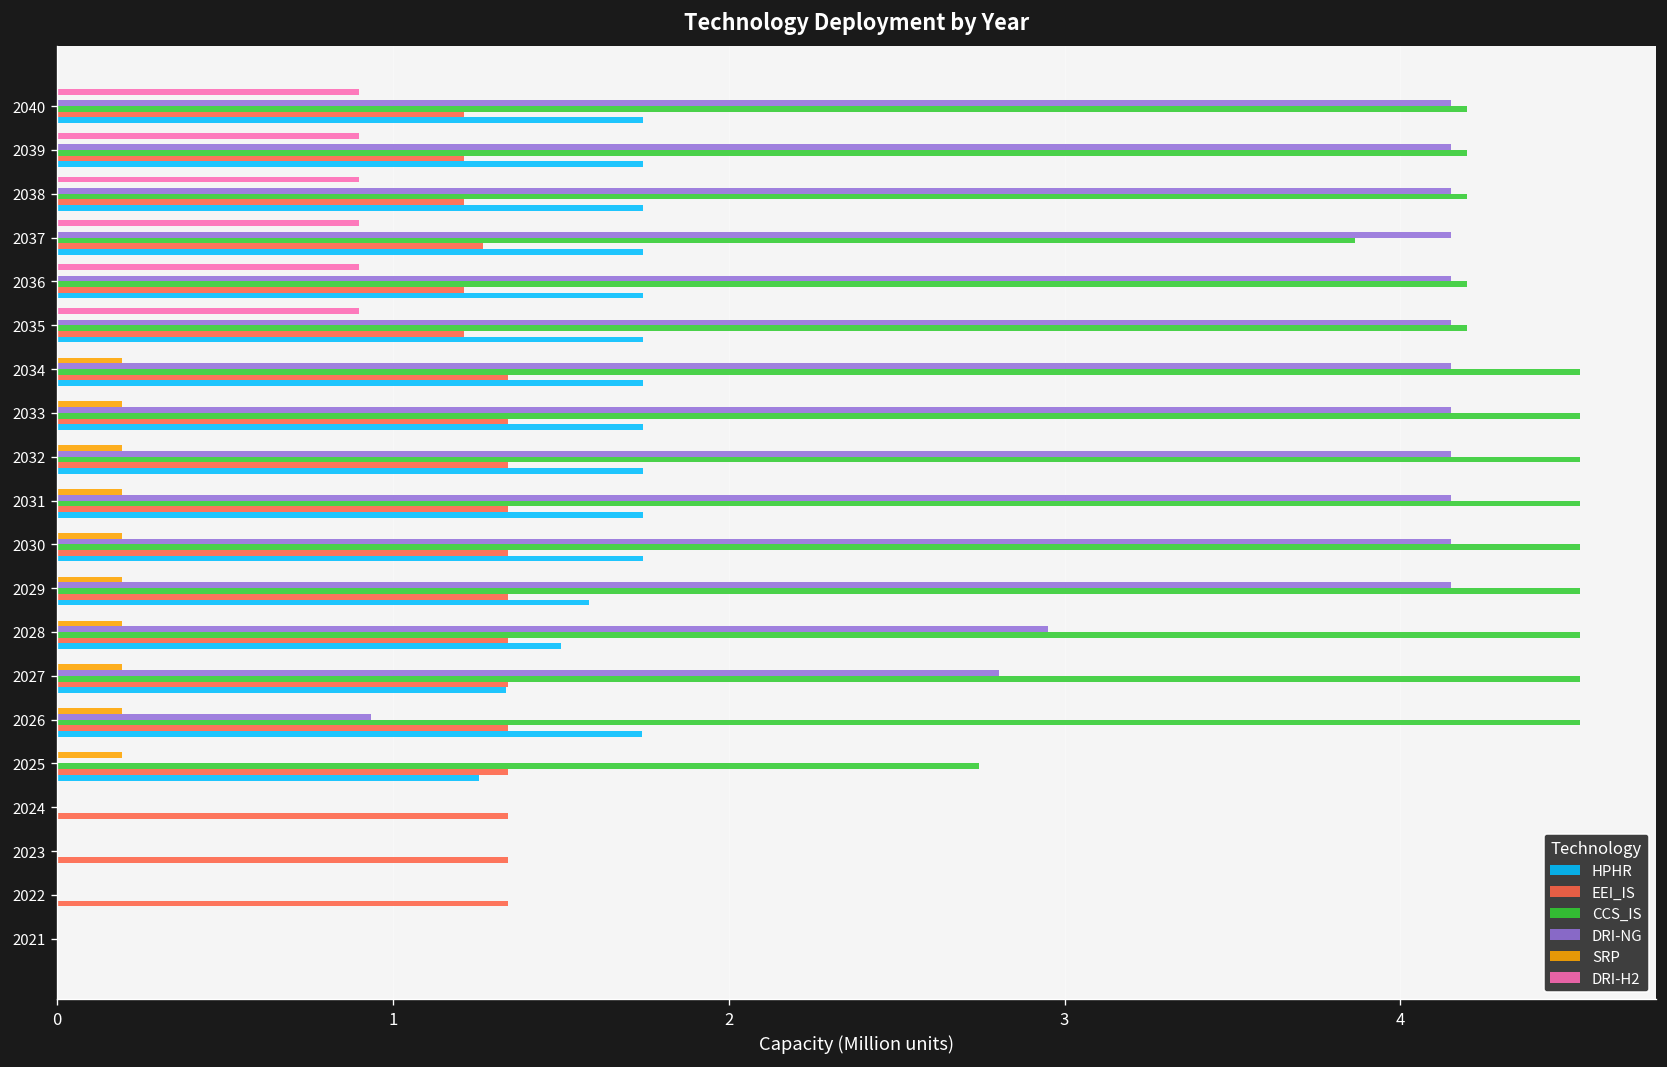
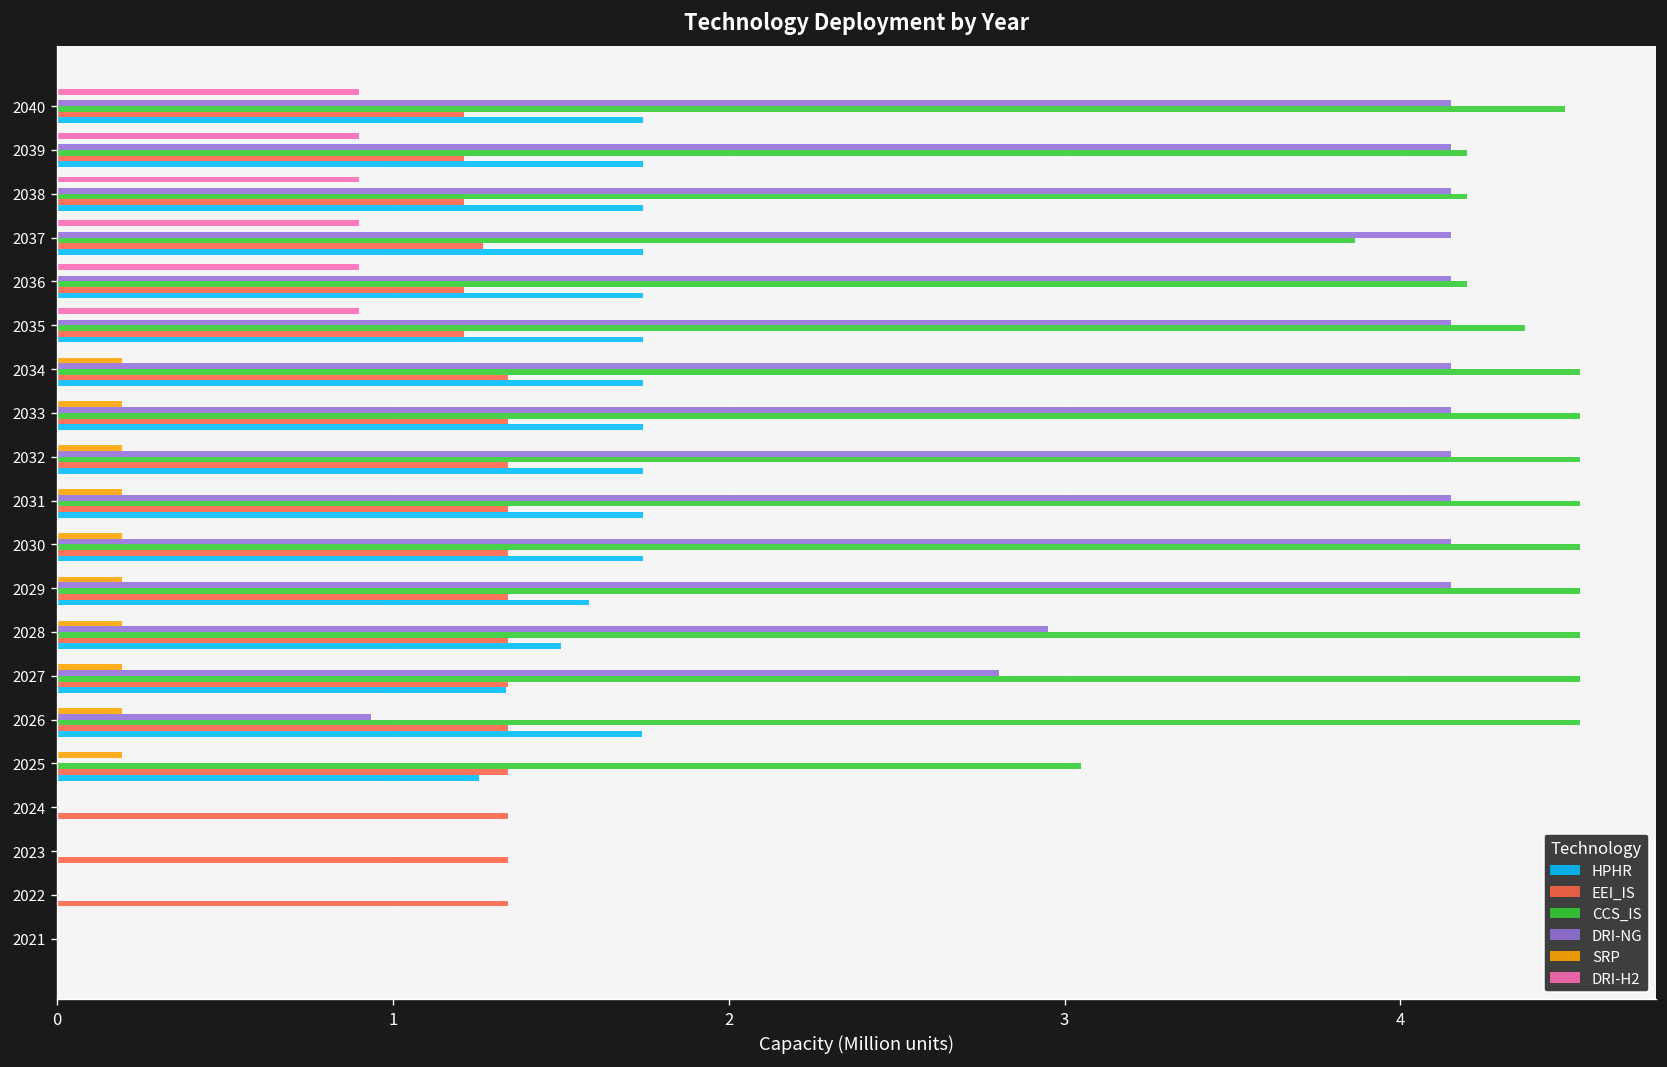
  {
    "HPHR": {
      "2040": 1.75,
      "2039": 1.75,
      "2038": 1.75,
      "2037": 1.75,
      "2036": 1.75,
      "2035": 1.75,
      "2034": 1.75,
      "2033": 1.75,
      "2032": 1.75,
      "2031": 1.75,
      "2030": 1.75,
      "2029": 1.58,
      "2028": 1.50,
      "2027": 1.34,
      "2026": 1.74,
      "2025": 1.26,
      "2024": 0.00,
      "2023": 0.00,
      "2022": 0.00,
      "2021": 0.00
    },
    "EEI_IS": {
      "2040": 1.21,
      "2039": 1.21,
      "2038": 1.21,
      "2037": 1.27,
      "2036": 1.21,
      "2035": 1.21,
      "2034": 1.34,
      "2033": 1.34,
      "2032": 1.34,
      "2031": 1.34,
      "2030": 1.34,
      "2029": 1.34,
      "2028": 1.34,
      "2027": 1.34,
      "2026": 1.34,
      "2025": 1.34,
      "2024": 1.34,
      "2023": 1.34,
      "2022": 1.34,
      "2021": 0.00
    },
    "CCS_IS": {
-     "2040": 4.20,
+     "2040": 4.49,
      "2039": 4.20,
      "2038": 4.20,
      "2037": 3.86,
      "2036": 4.20,
-     "2035": 4.20,
+     "2035": 4.37,
      "2034": 4.53,
      "2033": 4.53,
      "2032": 4.53,
      "2031": 4.53,
      "2030": 4.53,
      "2029": 4.53,
      "2028": 4.53,
      "2027": 4.53,
      "2026": 4.53,
-     "2025": 2.75,
+     "2025": 3.05,
      "2024": 0.00,
      "2023": 0.00,
      "2022": 0.00,
      "2021": 0.00
    },
    "DRI-NG": {
      "2040": 4.15,
      "2039": 4.15,
      "2038": 4.15,
      "2037": 4.15,
      "2036": 4.15,
      "2035": 4.15,
      "2034": 4.15,
      "2033": 4.15,
      "2032": 4.15,
      "2031": 4.15,
      "2030": 4.15,
      "2029": 4.15,
      "2028": 2.95,
      "2027": 2.81,
      "2026": 0.94,
      "2025": 0.00,
      "2024": 0.00,
      "2023": 0.00,
      "2022": 0.00,
      "2021": 0.00
    },
    "SRP": {
      "2040": 0.00,
      "2039": 0.00,
      "2038": 0.00,
      "2037": 0.00,
      "2036": 0.00,
      "2035": 0.00,
      "2034": 0.19,
      "2033": 0.19,
      "2032": 0.19,
      "2031": 0.19,
      "2030": 0.19,
      "2029": 0.19,
      "2028": 0.19,
      "2027": 0.19,
      "2026": 0.19,
      "2025": 0.19,
      "2024": 0.00,
      "2023": 0.00,
      "2022": 0.00,
      "2021": 0.00
    },
    "DRI-H2": {
      "2040": 0.90,
      "2039": 0.90,
      "2038": 0.90,
      "2037": 0.90,
      "2036": 0.90,
      "2035": 0.90,
      "2034": 0.00,
      "2033": 0.00,
      "2032": 0.00,
      "2031": 0.00,
      "2030": 0.00,
      "2029": 0.00,
      "2028": 0.00,
      "2027": 0.00,
      "2026": 0.00,
      "2025": 0.00,
      "2024": 0.00,
      "2023": 0.00,
      "2022": 0.00,
      "2021": 0.00
    }
  }
